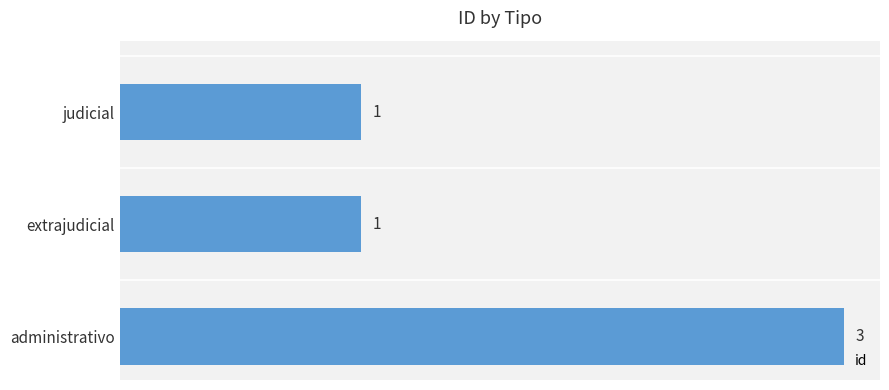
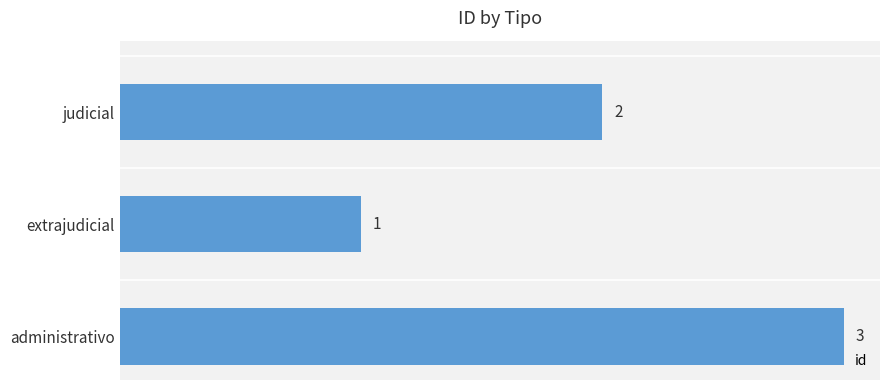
  {
-   "judicial": 1,
+   "judicial": 2,
    "extrajudicial": 1,
    "administrativo": 3
  }
